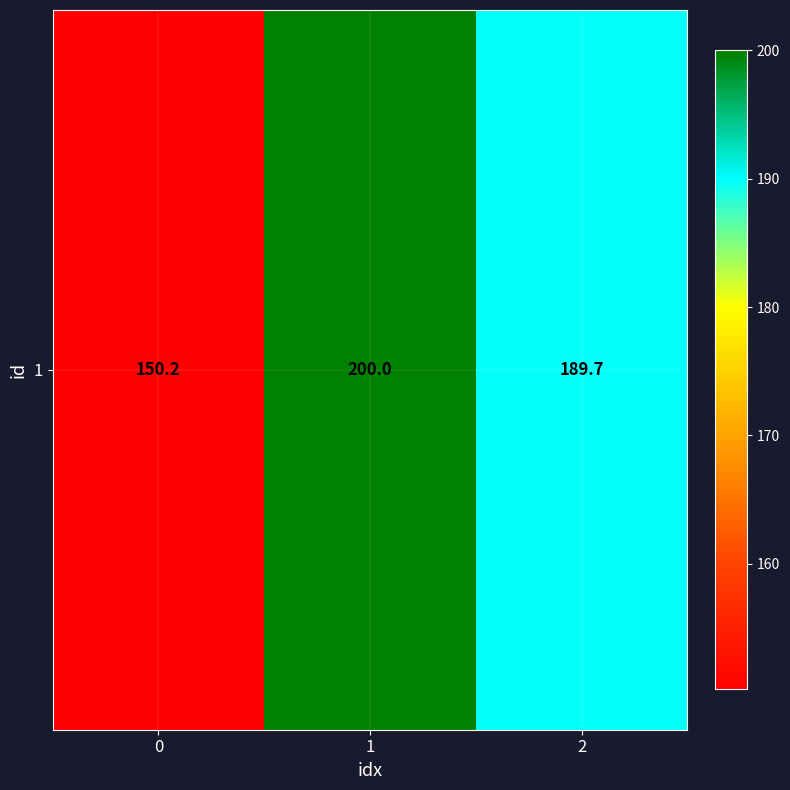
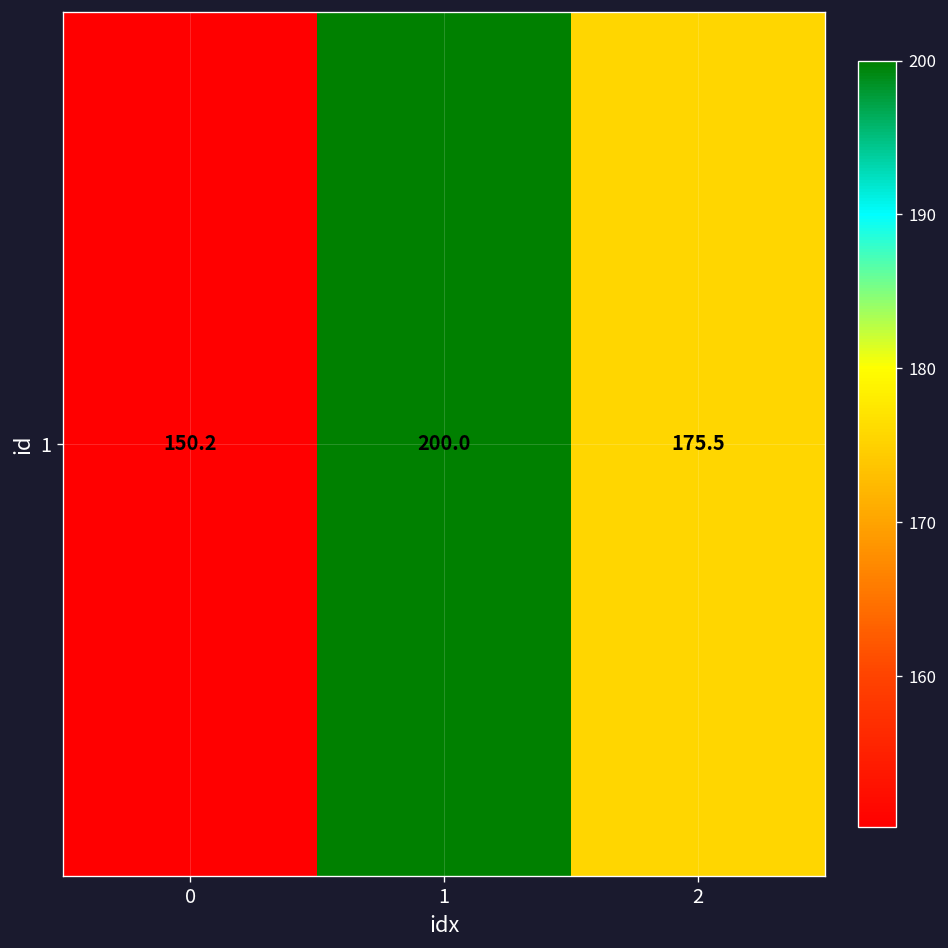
  {
    "1": {
      "0": 150.2,
      "1": 200.0,
-     "2": 189.7
+     "2": 175.5
    }
  }
